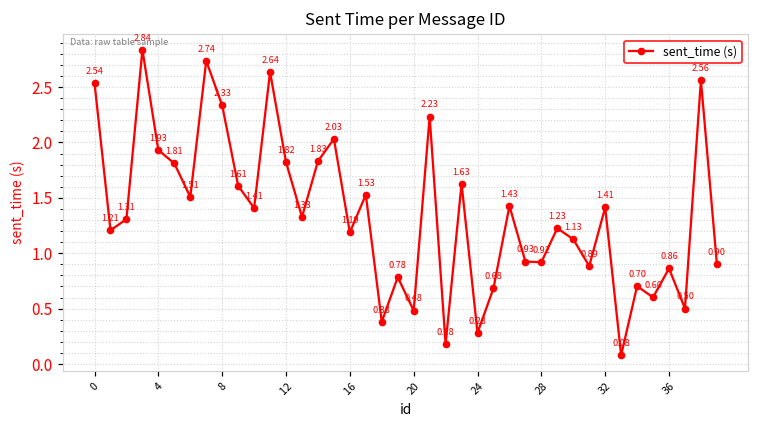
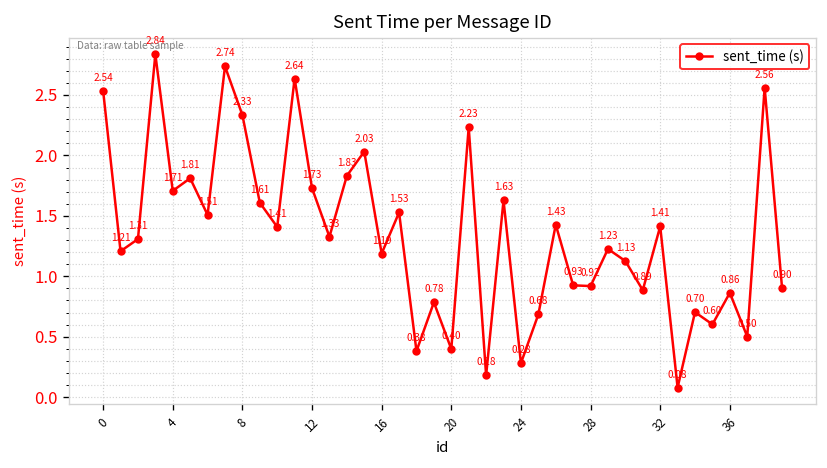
  {
    "0": 2.54,
-   "4": 1.93,
+   "4": 1.71,
    "8": 2.33,
-   "12": 1.82,
+   "12": 1.73,
    "16": 1.19,
-   "20": 0.48,
+   "20": 0.40,
    "24": 0.28,
    "28": 0.92,
    "32": 1.41,
    "36": 0.86
  }
